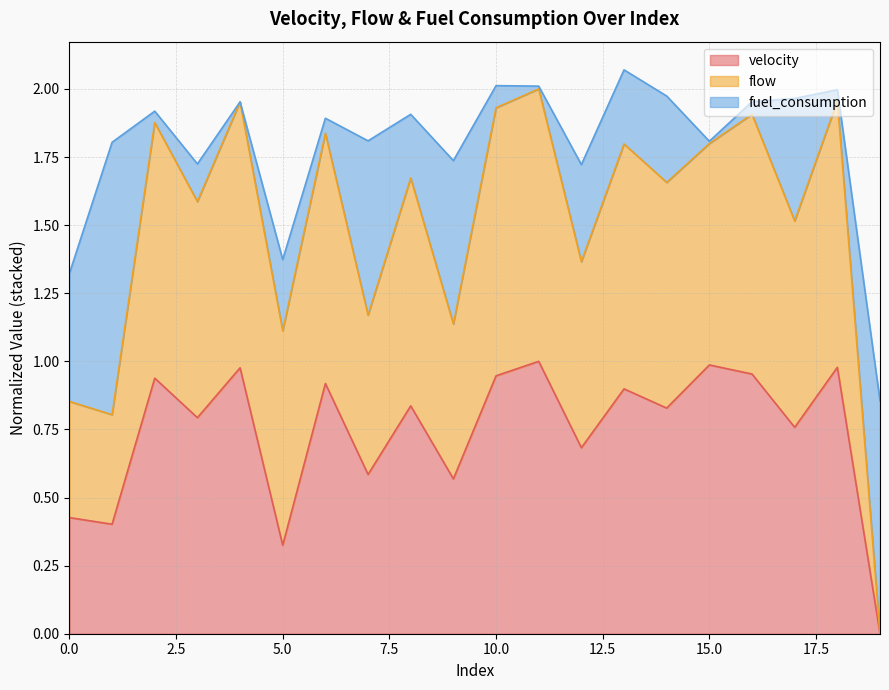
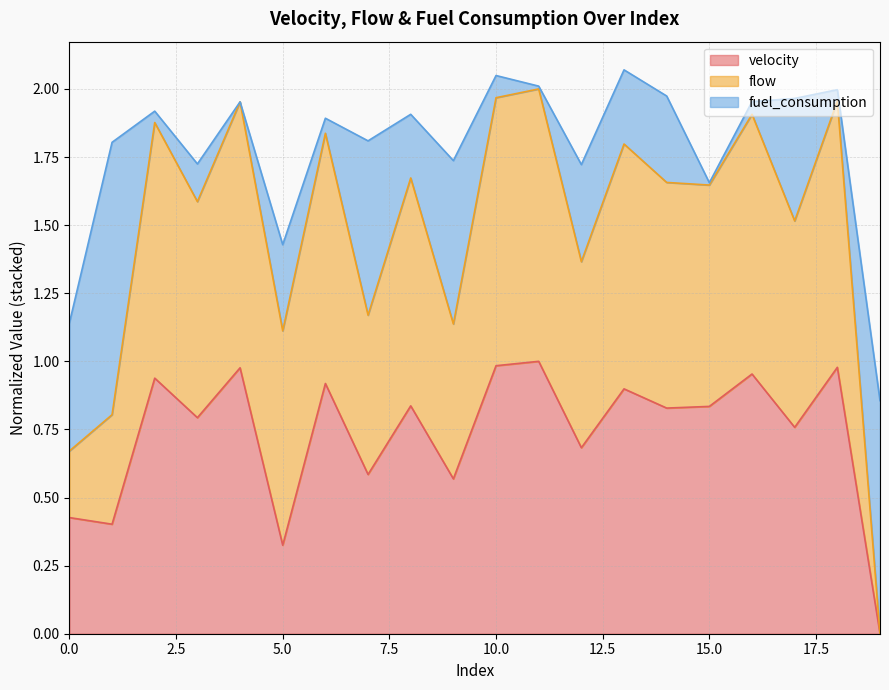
  {
    "velocity": {
      "0.0": 0.43,
      "5.0": 0.32,
-     "10.0": 0.95,
-     "15.0": 0.99
+     "10.0": 0.98,
+     "15.0": 0.83
    },
    "flow": {
-     "0.0": 0.43,
+     "0.0": 0.24,
      "5.0": 0.79,
      "10.0": 0.98
    },
    "fuel_consumption": {
      "0.0": 0.47,
-     "5.0": 0.26,
+     "5.0": 0.32,
      "10.0": 0.08
    }
  }
